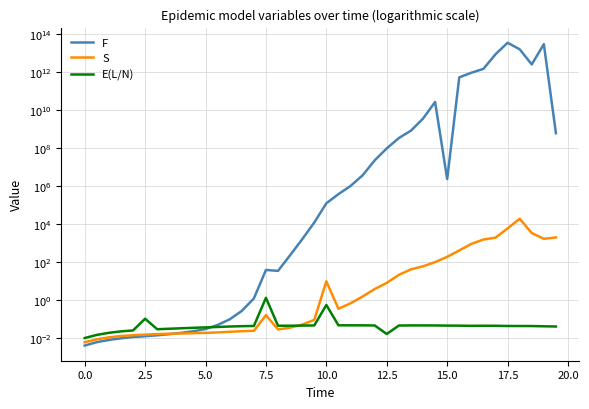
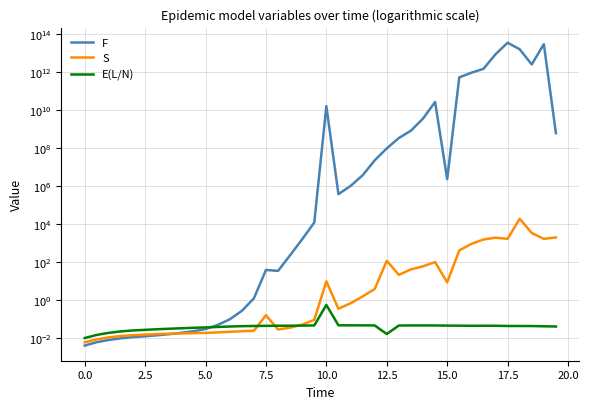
  {
    "F": {
      "0.0": 0.004,
      "7.5": 40,
-     "10.0": 100000,
+     "10.0": 20000000000,
      "12.5": 100000000,
      "15.0": 2000000,
      "17.5": 40000000000000
    },
    "S": {
      "0.0": 0.006,
      "5.0": 0.02,
      "7.5": 0.2,
      "10.0": 10,
-     "12.5": 8,
-     "15.0": 200,
-     "17.5": 6000
+     "12.5": 100,
+     "15.0": 10,
+     "17.5": 2000
    },
    "E(L/N)": {
      "0.0": 0.01,
-     "2.5": 0.1,
-     "7.5": 1,
+     "2.5": 0.03,
+     "7.5": 0.04,
      "10.0": 0.6,
      "12.5": 0.02,
      "15.0": 0.05,
      "17.5": 0.04
    }
  }
